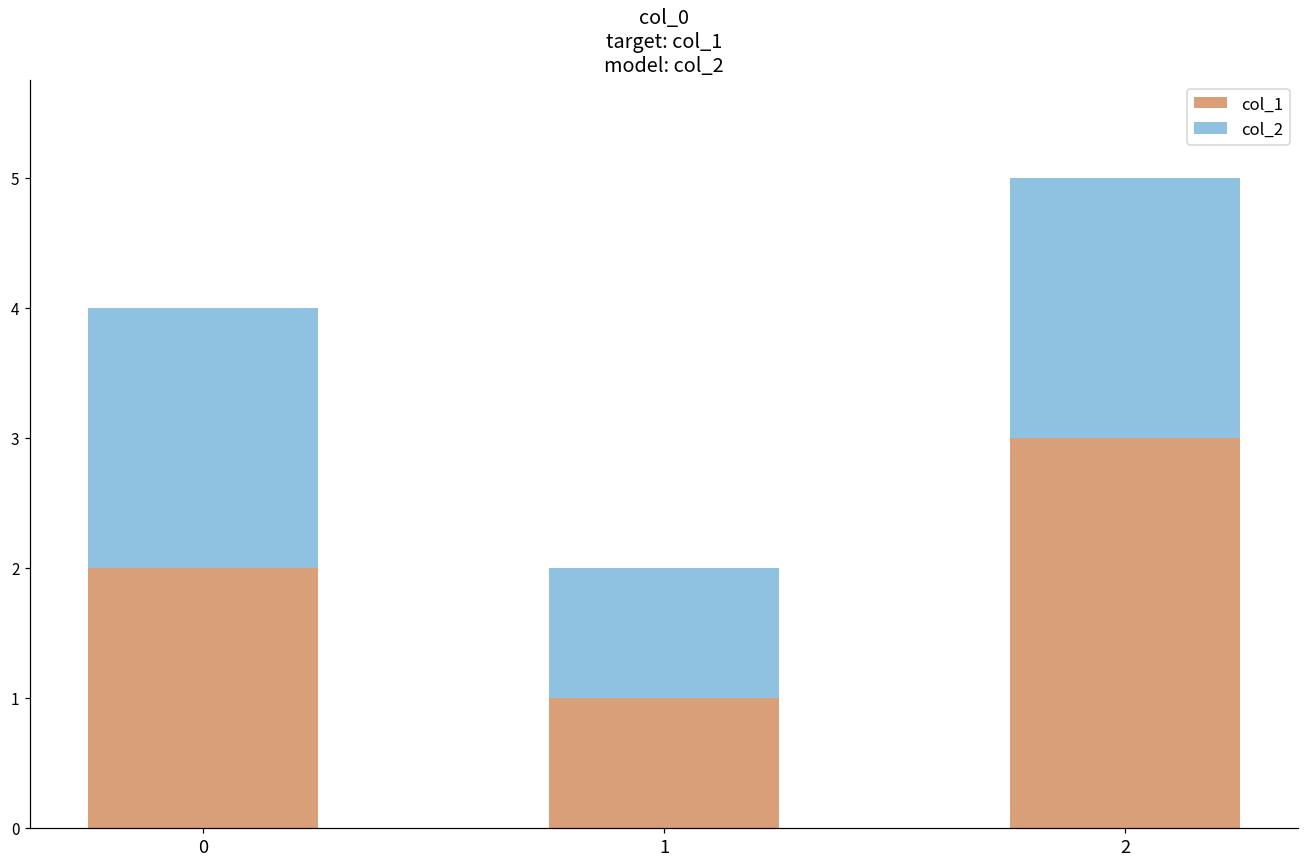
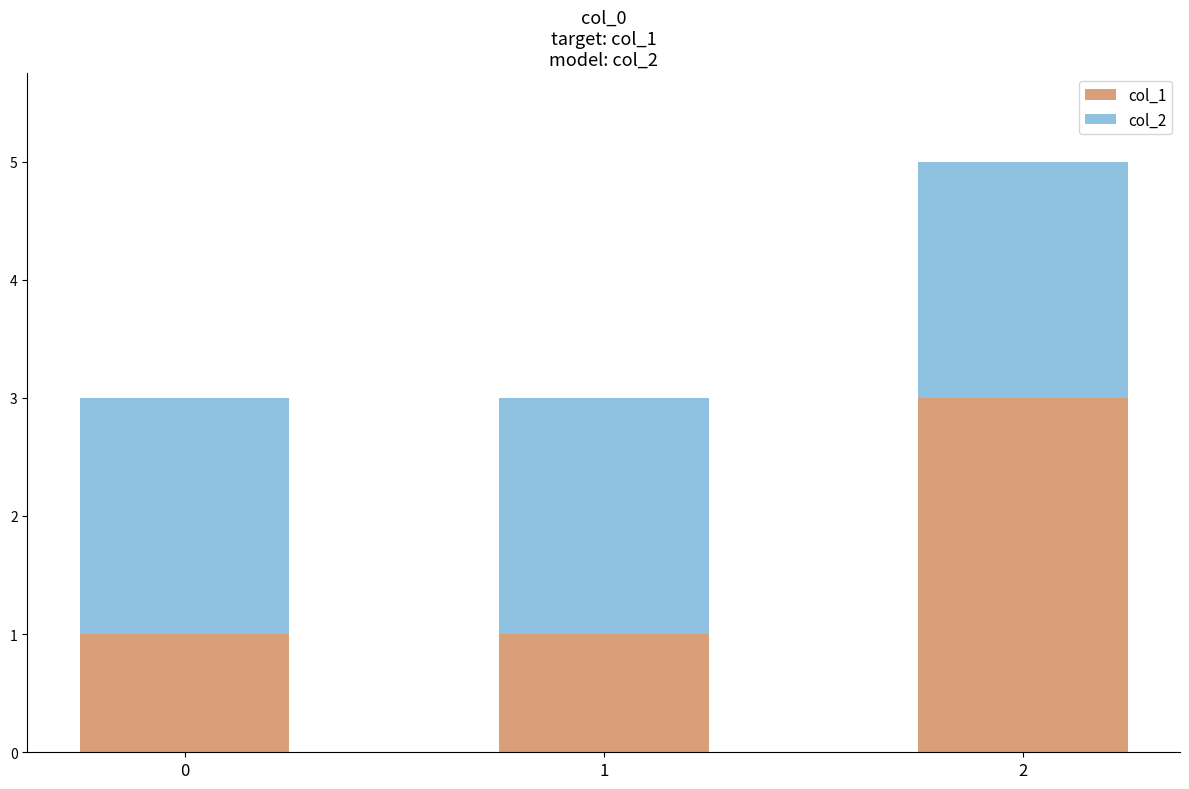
  {
    "col_1": {
-     "0": 2,
+     "0": 1,
      "1": 1,
      "2": 3
    },
    "col_2": {
      "0": 2,
-     "1": 1,
+     "1": 2,
      "2": 2
    }
  }
